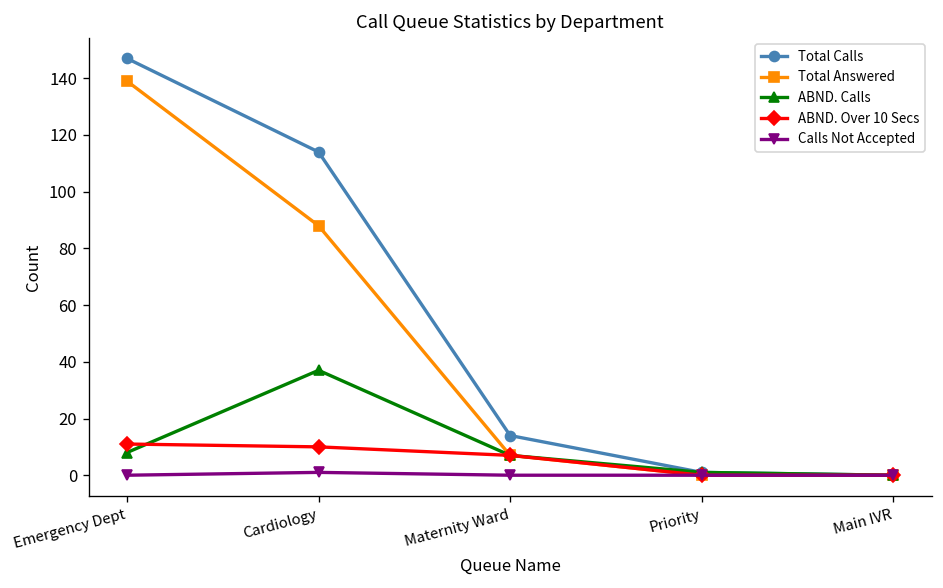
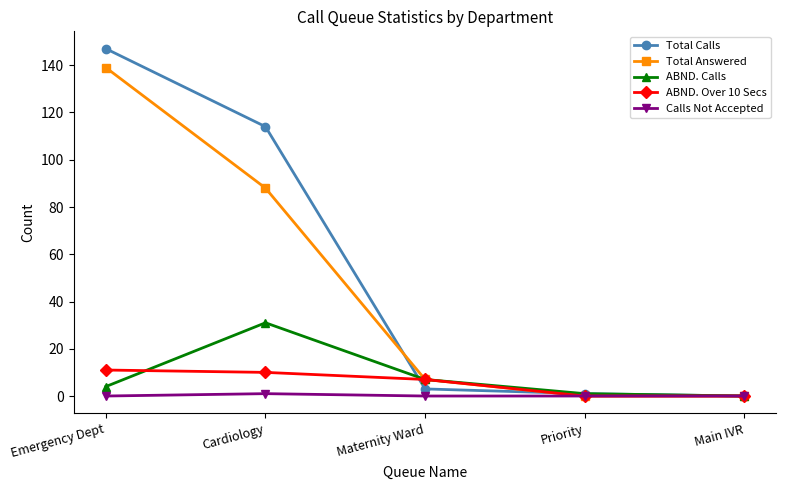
  {
    "Total Calls": {
      "Emergency Dept": 147,
      "Cardiology": 114,
-     "Maternity Ward": 14
+     "Maternity Ward": 3
    },
    "Total Answered": {
      "Emergency Dept": 139,
      "Cardiology": 88
    },
    "ABND. Calls": {
-     "Emergency Dept": 8,
-     "Cardiology": 37
+     "Emergency Dept": 4,
+     "Cardiology": 31
    },
    "ABND. Over 10 Secs": {
      "Emergency Dept": 11,
      "Cardiology": 10
    },
    "Calls Not Accepted": {
      "Emergency Dept": 0,
      "Cardiology": 1,
      "Maternity Ward": 0
    }
  }
